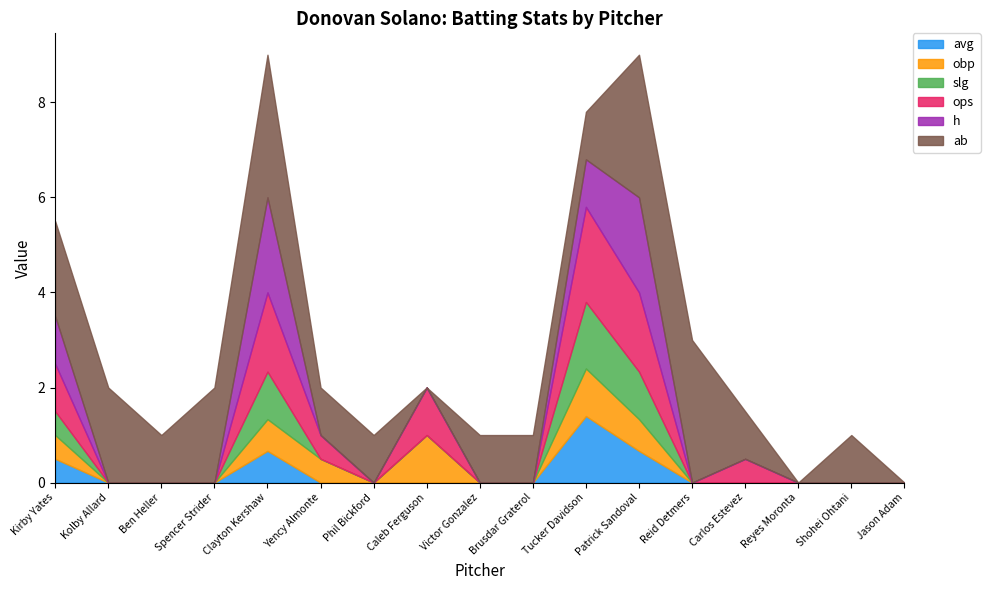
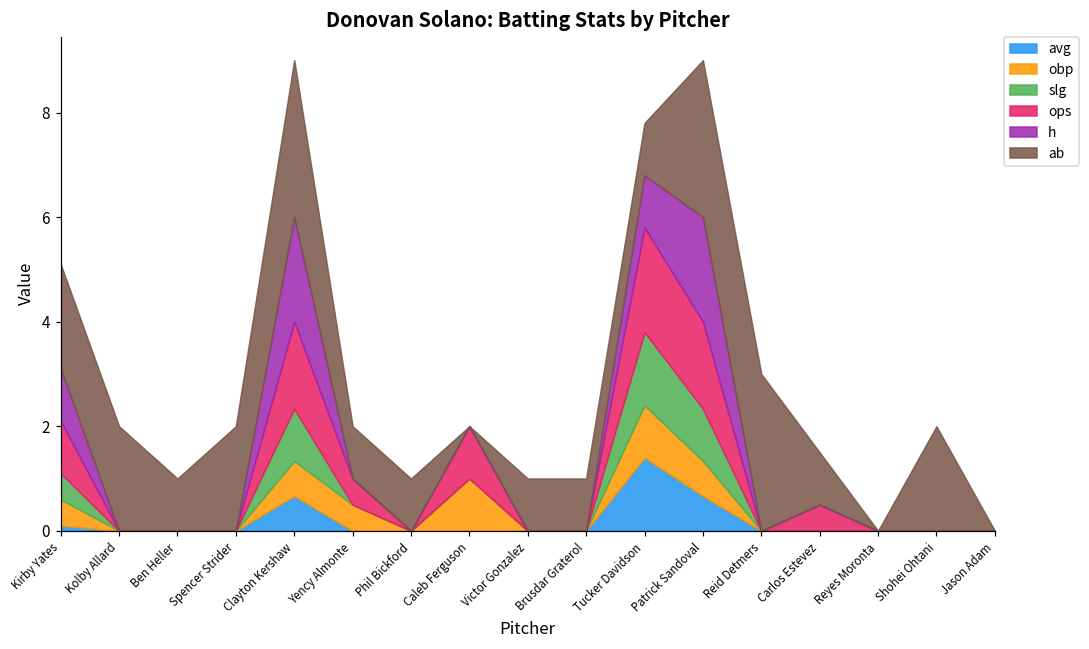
  {
    "avg": {
-     "Kirby Yates": 0.5,
+     "Kirby Yates": 0.1,
      "Clayton Kershaw": 0.7,
      "Yency Almonte": 0.0,
      "Caleb Ferguson": 0.0,
      "Tucker Davidson": 1.4,
      "Patrick Sandoval": 0.7
    },
    "obp": {
      "Kirby Yates": 0.5,
      "Clayton Kershaw": 0.7,
      "Tucker Davidson": 1.0,
      "Patrick Sandoval": 0.7
    },
    "slg": {
      "Kirby Yates": 0.5,
      "Clayton Kershaw": 1.0,
      "Tucker Davidson": 1.4,
      "Patrick Sandoval": 1.0
    },
    "ops": {
      "Kirby Yates": 1.0,
      "Clayton Kershaw": 1.7,
      "Tucker Davidson": 2.0,
      "Patrick Sandoval": 1.7
    },
    "h": {
      "Kirby Yates": 1.0,
      "Clayton Kershaw": 2.0,
      "Tucker Davidson": 1.0,
      "Patrick Sandoval": 2.0
    },
    "ab": {
      "Kirby Yates": 2,
      "Kolby Allard": 2,
      "Ben Heller": 1,
      "Spencer Strider": 2,
      "Clayton Kershaw": 3,
      "Yency Almonte": 1,
      "Phil Bickford": 1,
      "Victor Gonzalez": 1,
      "Brusdar Graterol": 1,
      "Tucker Davidson": 1,
      "Patrick Sandoval": 3,
      "Reid Detmers": 3,
      "Carlos Estevez": 1,
-     "Shohei Ohtani": 1
+     "Shohei Ohtani": 2
    }
  }
